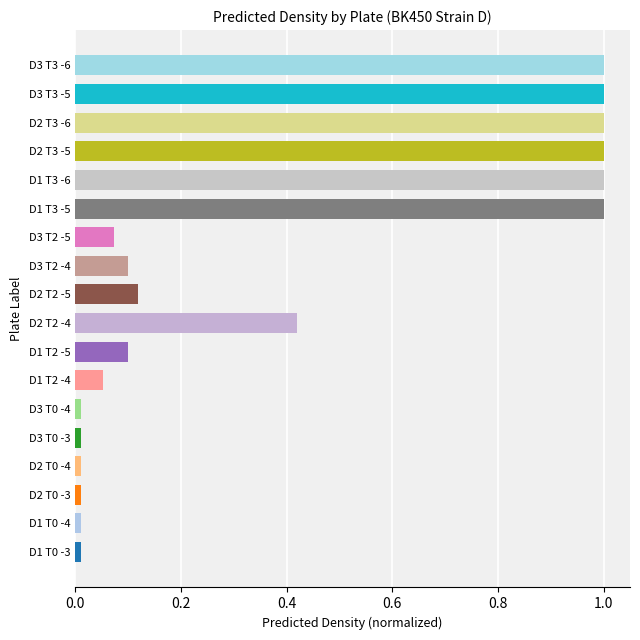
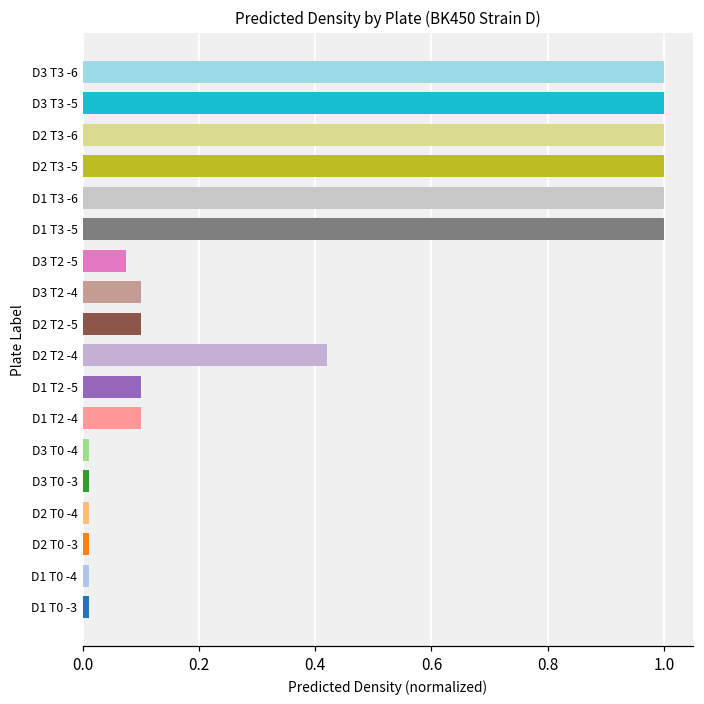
  {
    "D3 T3 -6": 1.00,
    "D3 T3 -5": 1.00,
    "D2 T3 -6": 1.00,
    "D2 T3 -5": 1.00,
    "D1 T3 -6": 1.00,
    "D1 T3 -5": 1.00,
    "D3 T2 -5": 0.07,
    "D3 T2 -4": 0.10,
-   "D2 T2 -5": 0.12,
+   "D2 T2 -5": 0.10,
    "D2 T2 -4": 0.42,
    "D1 T2 -5": 0.10,
-   "D1 T2 -4": 0.05,
+   "D1 T2 -4": 0.10,
    "D3 T0 -4": 0.01,
    "D3 T0 -3": 0.01,
    "D2 T0 -4": 0.01,
    "D2 T0 -3": 0.01,
    "D1 T0 -4": 0.01,
    "D1 T0 -3": 0.01
  }
